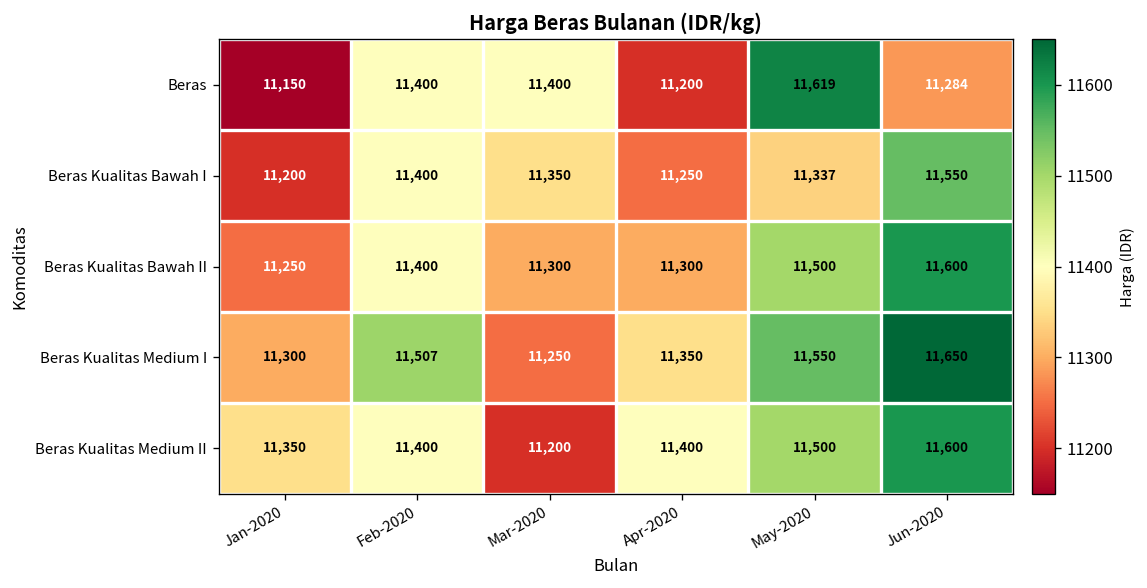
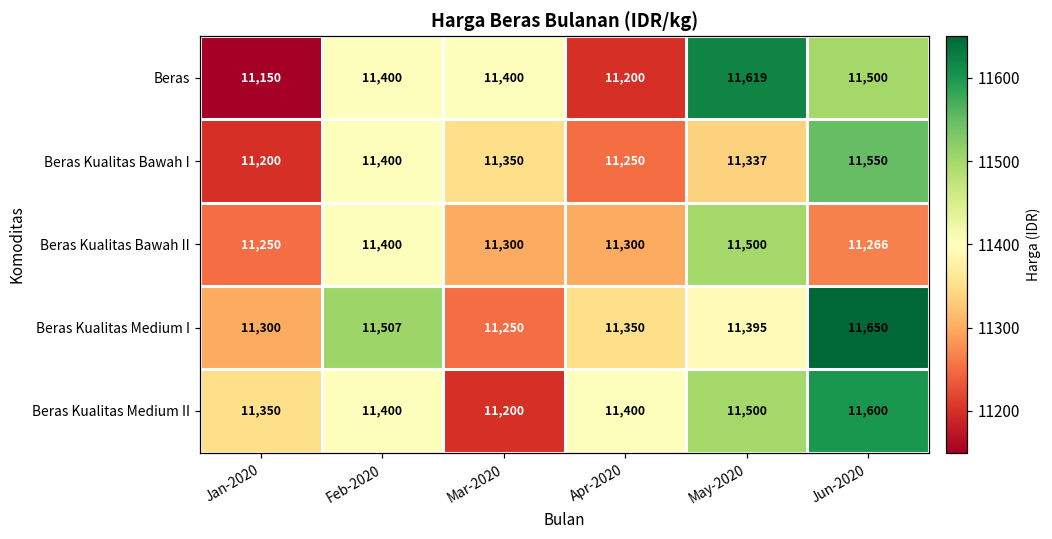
  {
    "Beras": {
      "Jan-2020": "11,150",
      "Feb-2020": "11,400",
      "Mar-2020": "11,400",
      "Apr-2020": "11,200",
      "May-2020": "11,619",
-     "Jun-2020": "11,284"
+     "Jun-2020": "11,500"
    },
    "Beras Kualitas Bawah I": {
      "Jan-2020": "11,200",
      "Feb-2020": "11,400",
      "Mar-2020": "11,350",
      "Apr-2020": "11,250",
      "May-2020": "11,337",
      "Jun-2020": "11,550"
    },
    "Beras Kualitas Bawah II": {
      "Jan-2020": "11,250",
      "Feb-2020": "11,400",
      "Mar-2020": "11,300",
      "Apr-2020": "11,300",
      "May-2020": "11,500",
-     "Jun-2020": "11,600"
+     "Jun-2020": "11,266"
    },
    "Beras Kualitas Medium I": {
      "Jan-2020": "11,300",
      "Feb-2020": "11,507",
      "Mar-2020": "11,250",
      "Apr-2020": "11,350",
-     "May-2020": "11,550",
+     "May-2020": "11,395",
      "Jun-2020": "11,650"
    },
    "Beras Kualitas Medium II": {
      "Jan-2020": "11,350",
      "Feb-2020": "11,400",
      "Mar-2020": "11,200",
      "Apr-2020": "11,400",
      "May-2020": "11,500",
      "Jun-2020": "11,600"
    }
  }
